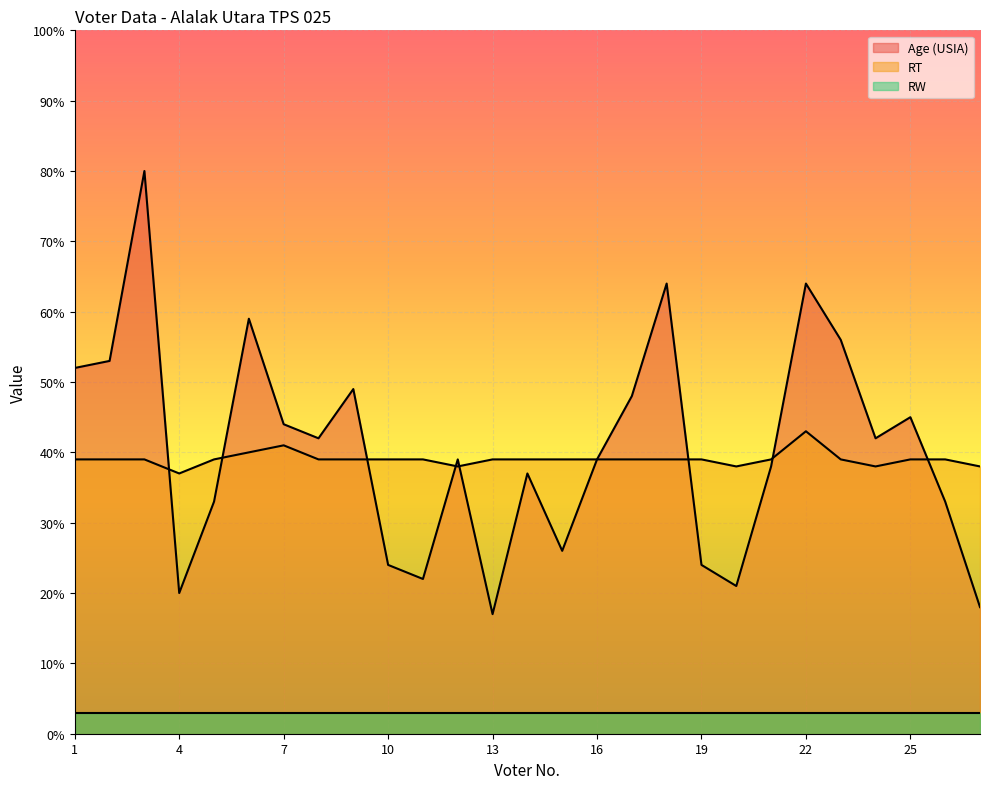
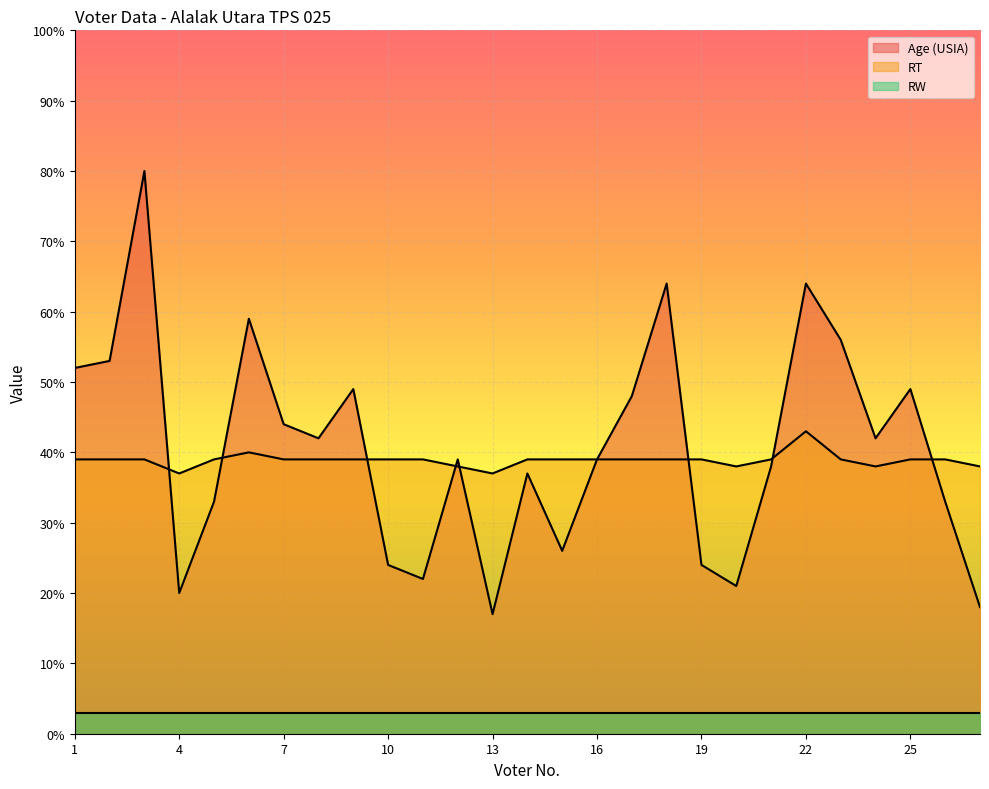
  {
    "Age (USIA)": {
      "1": "52%",
      "4": "20%",
      "7": "44%",
      "10": "24%",
      "13": "17%",
      "19": "24%",
      "22": "64%",
-     "25": "45%"
+     "25": "49%"
    },
    "RT": {
      "1": "39%",
      "4": "37%",
-     "7": "41%",
+     "7": "39%",
      "10": "39%",
-     "13": "39%",
+     "13": "37%",
      "19": "39%",
      "22": "43%",
      "25": "39%"
    },
    "RW": {
      "1": "3%",
      "4": "3%",
      "7": "3%",
      "10": "3%",
      "13": "3%",
      "16": "3%",
      "19": "3%",
      "22": "3%",
      "25": "3%"
    }
  }
